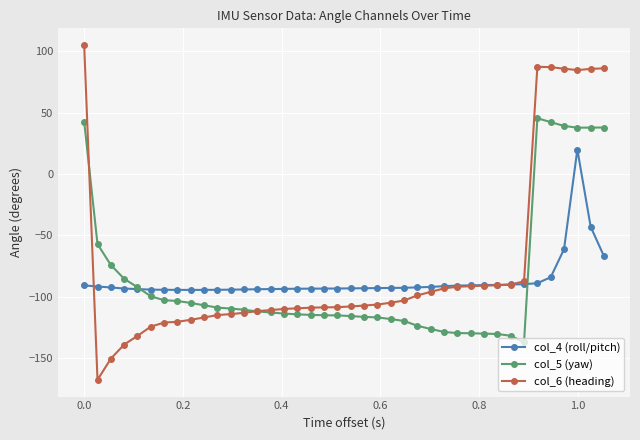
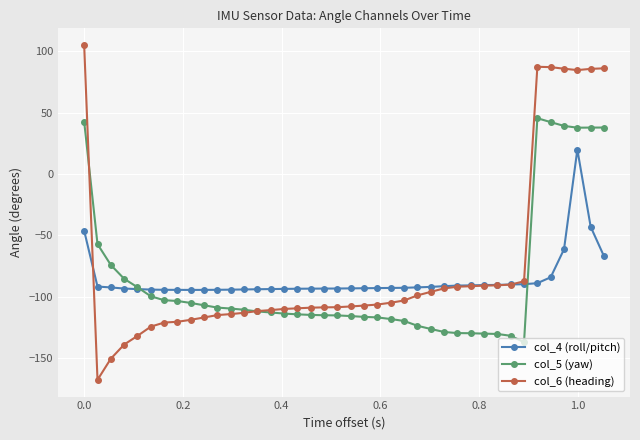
  {
    "col_4 (roll/pitch)": {
-     "0.0": -91
+     "0.0": -46
    },
    "col_5 (yaw)": {
      "0.0": 43
    },
    "col_6 (heading)": {
      "0.0": 105
    }
  }
